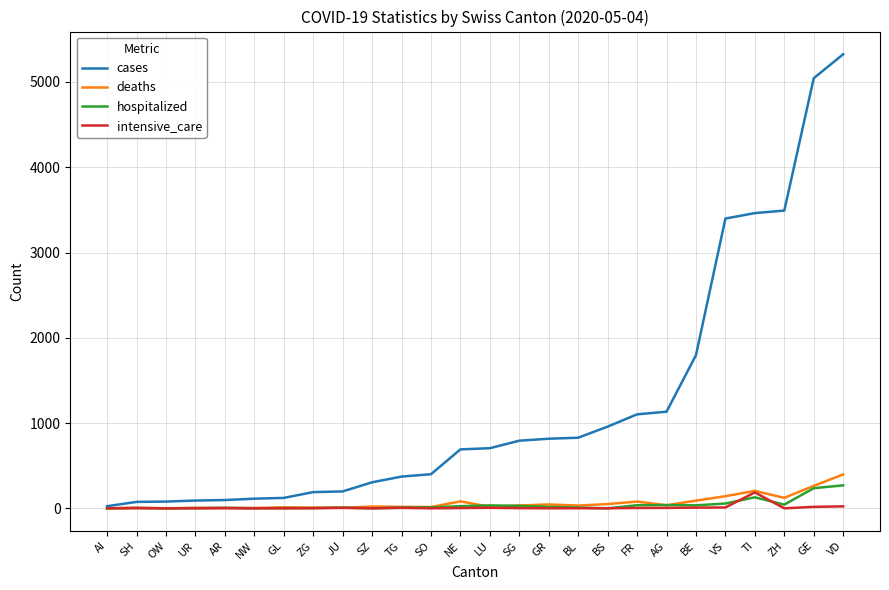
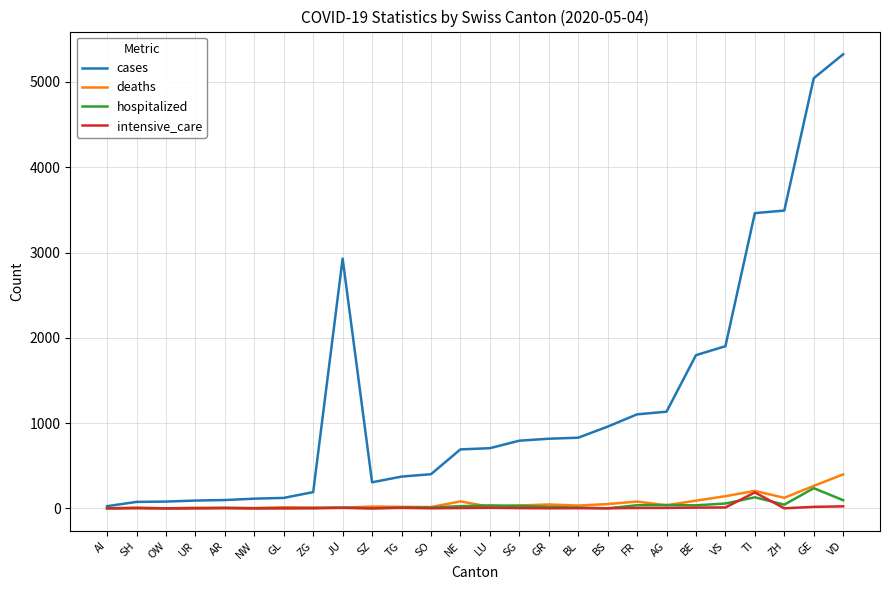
  {
    "cases": {
      "SH": 100,
      "OW": 100,
      "UR": 100,
      "AR": 100,
      "NW": 100,
      "GL": 100,
      "ZG": 200,
-     "JU": 200,
+     "JU": 2900,
      "SZ": 300,
      "TG": 400,
      "SO": 400,
      "NE": 700,
      "LU": 700,
      "SG": 800,
      "GR": 800,
      "BL": 800,
      "BS": 1000,
      "FR": 1100,
      "AG": 1100,
      "BE": 1800,
-     "VS": 3400,
+     "VS": 1900,
      "TI": 3500,
      "ZH": 3500,
      "GE": 5000,
      "VD": 5300
    },
    "deaths": {
      "NE": 100,
      "BS": 100,
      "FR": 100,
      "BE": 100,
      "VS": 100,
      "ZH": 100,
      "VD": 400
    },
    "hospitalized": {
      "FR": 0,
      "VS": 100,
      "TI": 100,
      "ZH": 0,
-     "VD": 300
+     "VD": 100
    },
    "intensive_care": {
      "FR": 0,
      "AG": 0,
      "VS": 0,
      "ZH": 0,
      "GE": 0,
      "VD": 0
    }
  }
